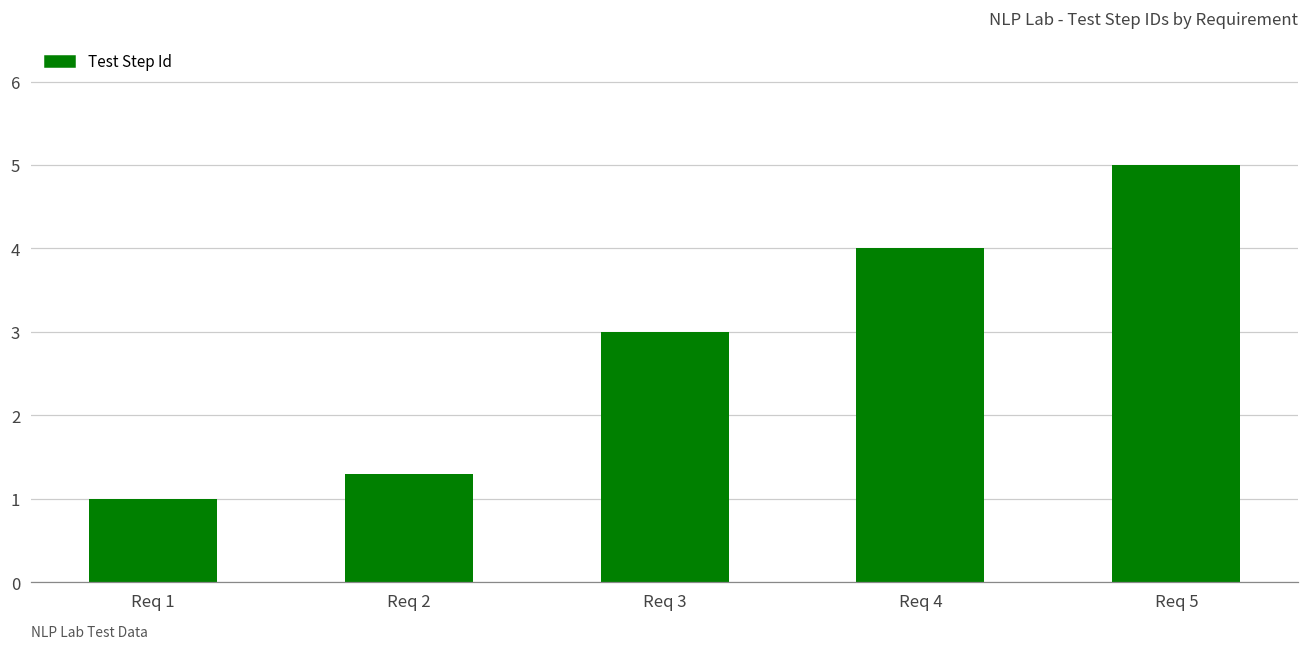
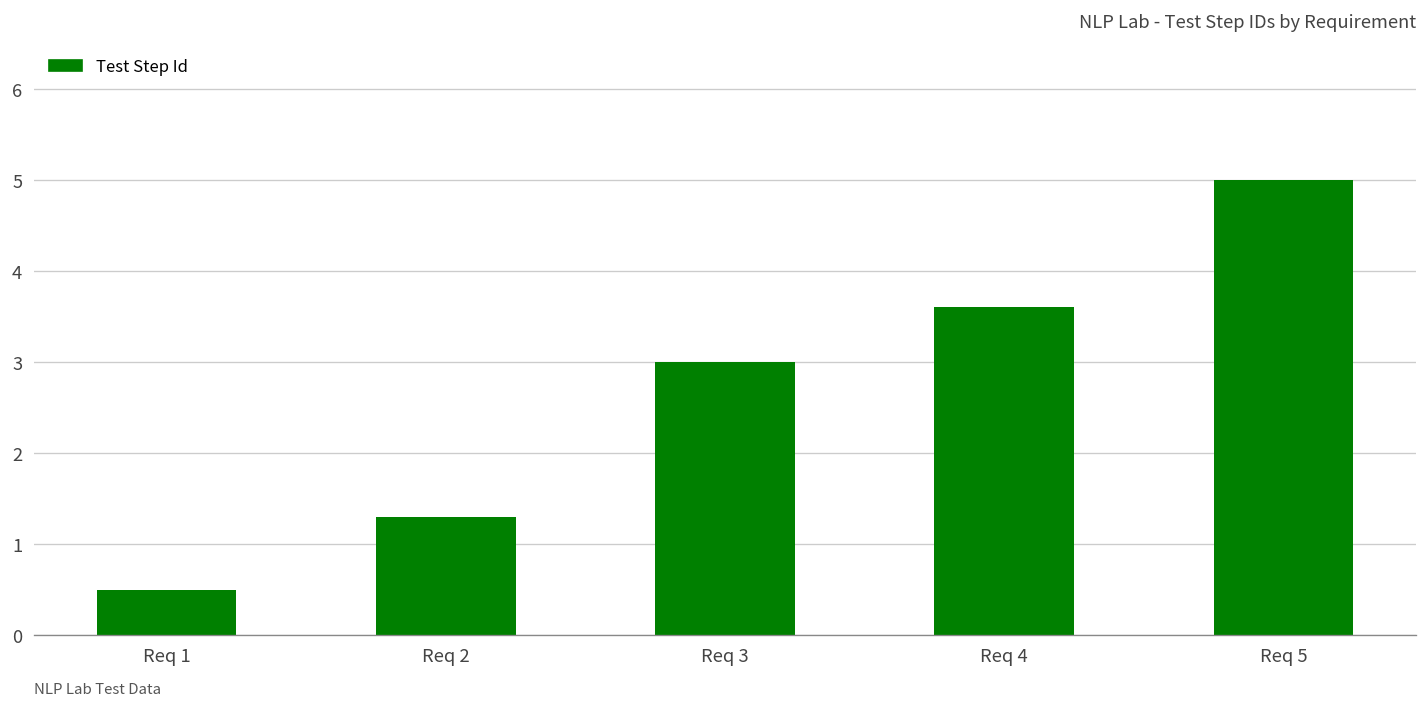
  {
-   "Req 1": 1.0,
+   "Req 1": 0.5,
    "Req 2": 1.3,
    "Req 3": 3.0,
-   "Req 4": 4.0,
+   "Req 4": 3.6,
    "Req 5": 5.0
  }
